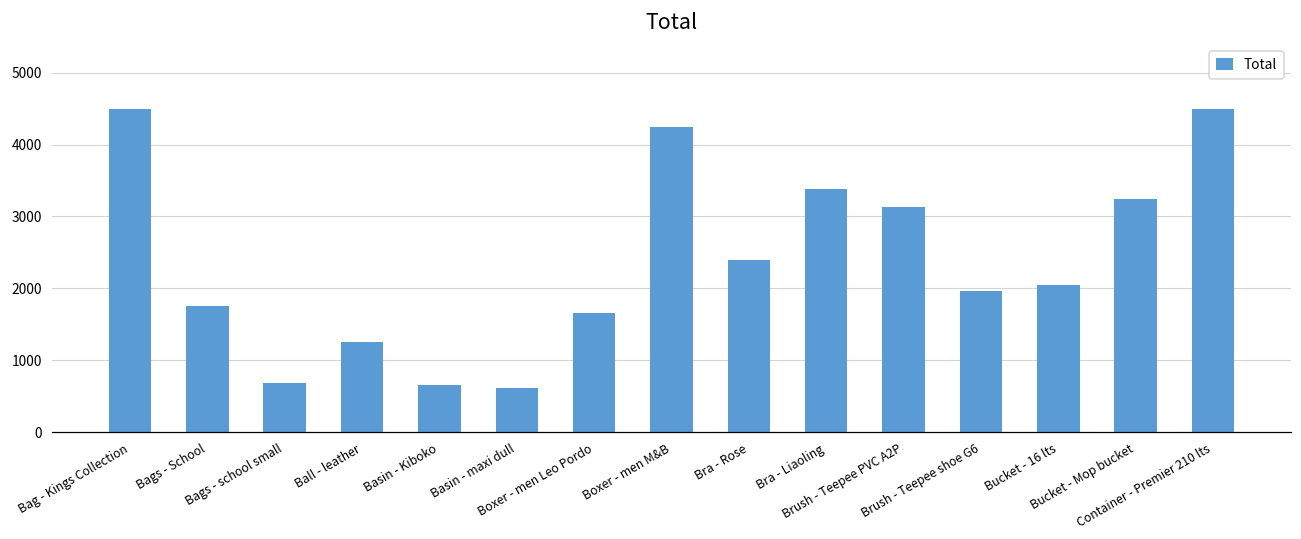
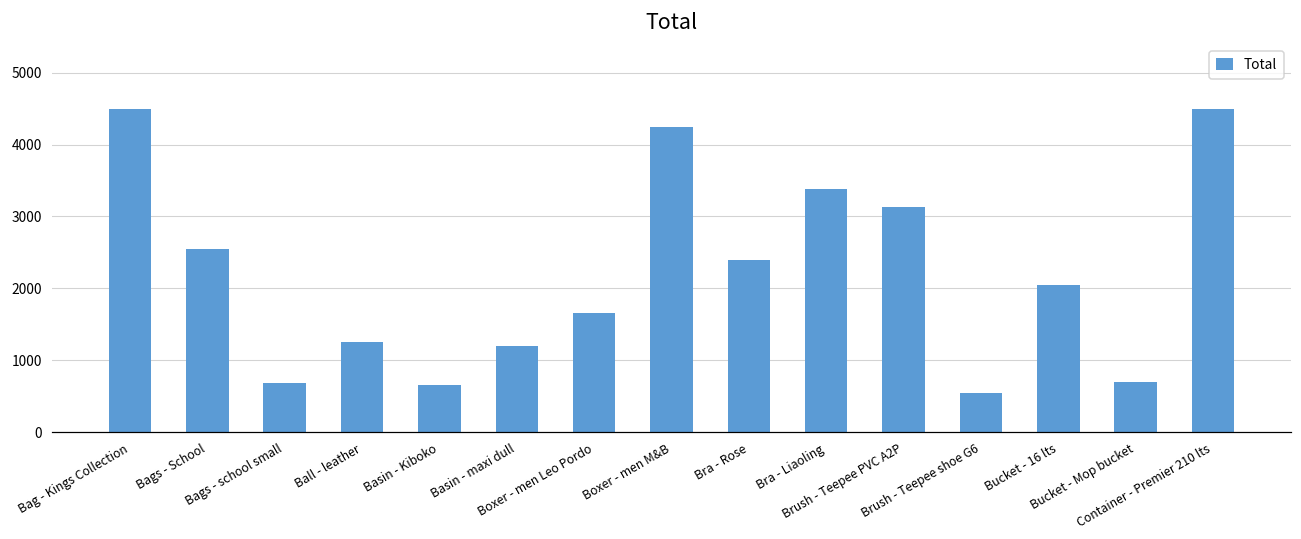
  {
    "Bag - Kings Collection": 4500,
-   "Bags - School": 1700,
+   "Bags - School": 2600,
    "Bags - school small": 700,
    "Ball - leather": 1300,
    "Basin - Kiboko": 600,
-   "Basin - maxi dull": 600,
+   "Basin - maxi dull": 1200,
    "Boxer - men Leo Pordo": 1700,
    "Boxer - men M&B": 4300,
    "Bra - Rose": 2400,
    "Bra - Liaoling": 3400,
    "Brush - Teepee PVC A2P": 3100,
-   "Brush - Teepee shoe G6": 2000,
+   "Brush - Teepee shoe G6": 500,
    "Bucket - 16 lts": 2000,
-   "Bucket - Mop bucket": 3200,
+   "Bucket - Mop bucket": 700,
    "Container - Premier 210 lts": 4500
  }
